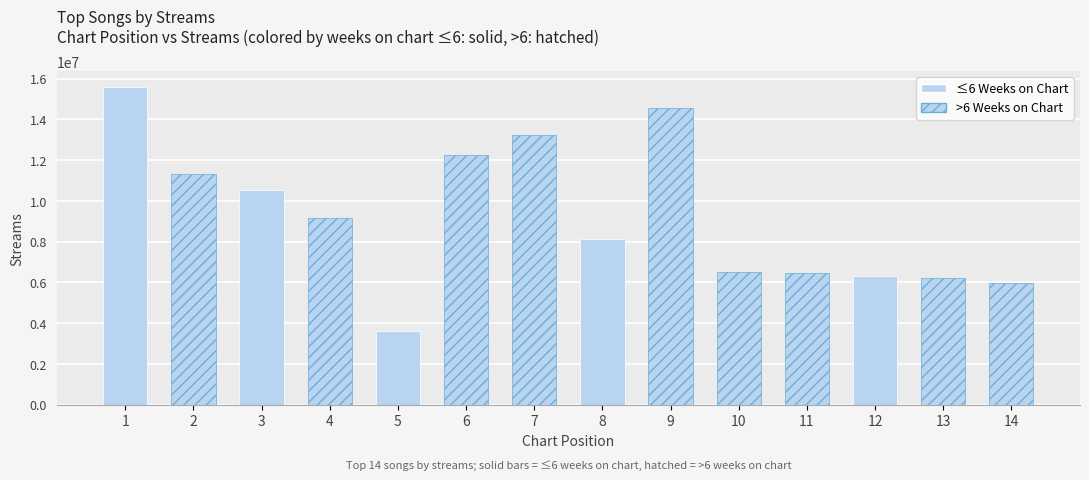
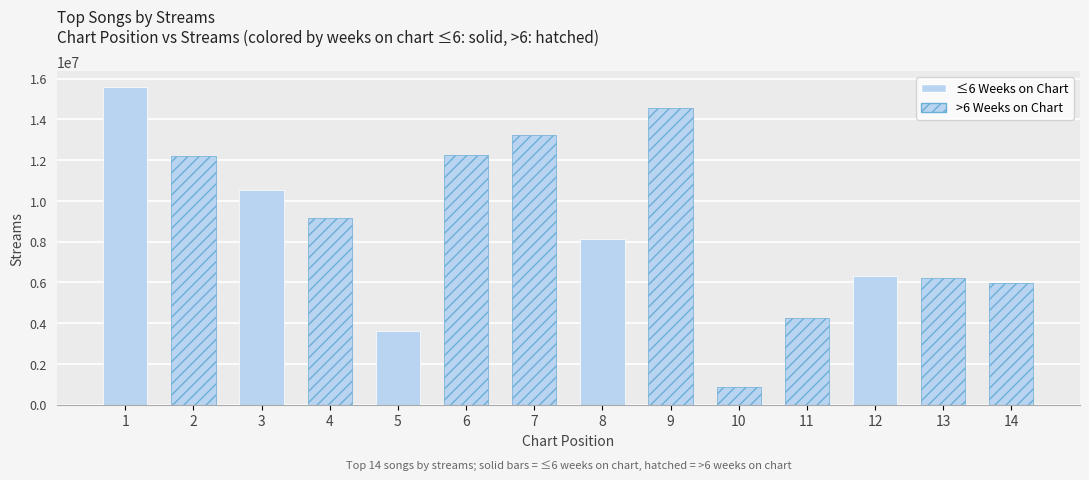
  {
    "1": 15600000,
-   "2": 11300000,
+   "2": 12200000,
    "3": 10500000,
    "4": 9100000,
    "5": 3600000,
    "6": 12200000,
    "7": 13200000,
    "8": 8100000,
    "9": 14600000,
-   "10": 6500000,
-   "11": 6500000,
+   "10": 900000,
+   "11": 4300000,
    "12": 6300000,
    "13": 6200000,
    "14": 6000000
  }
